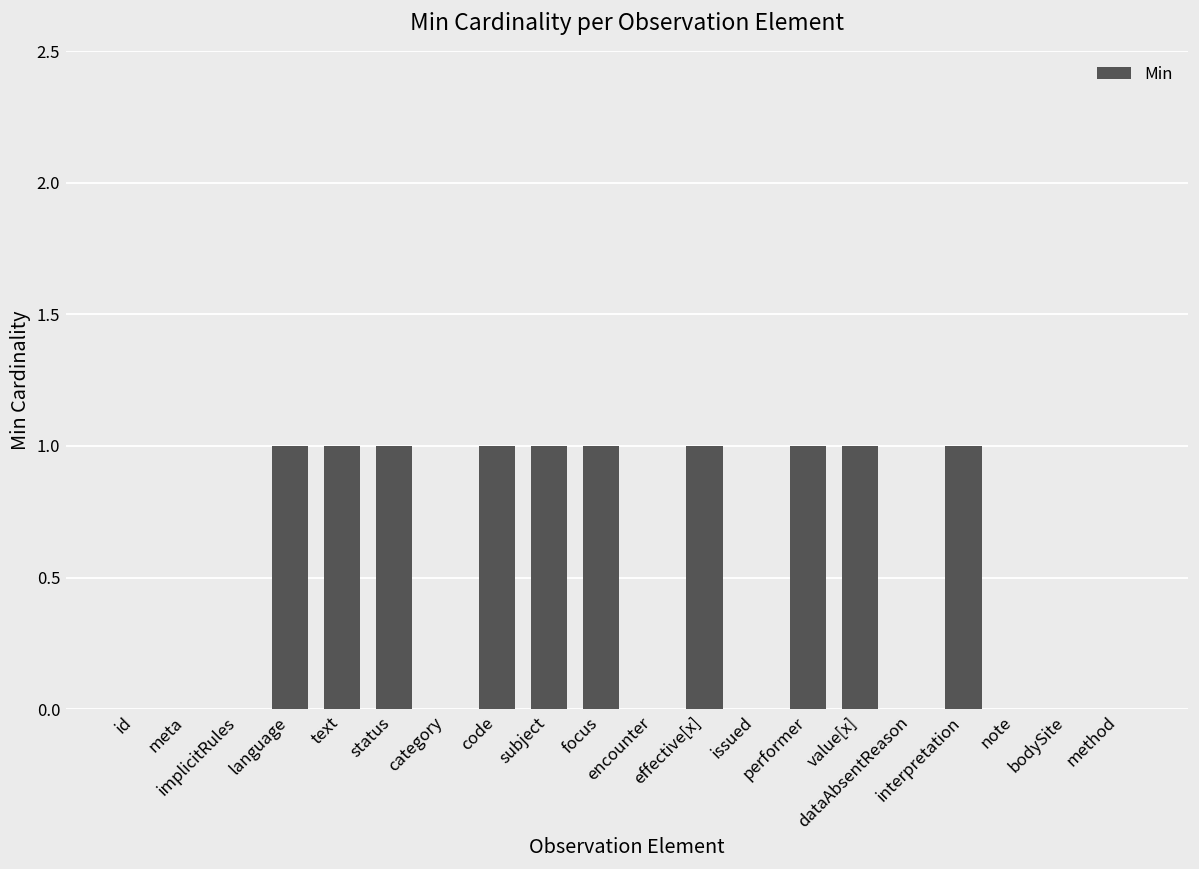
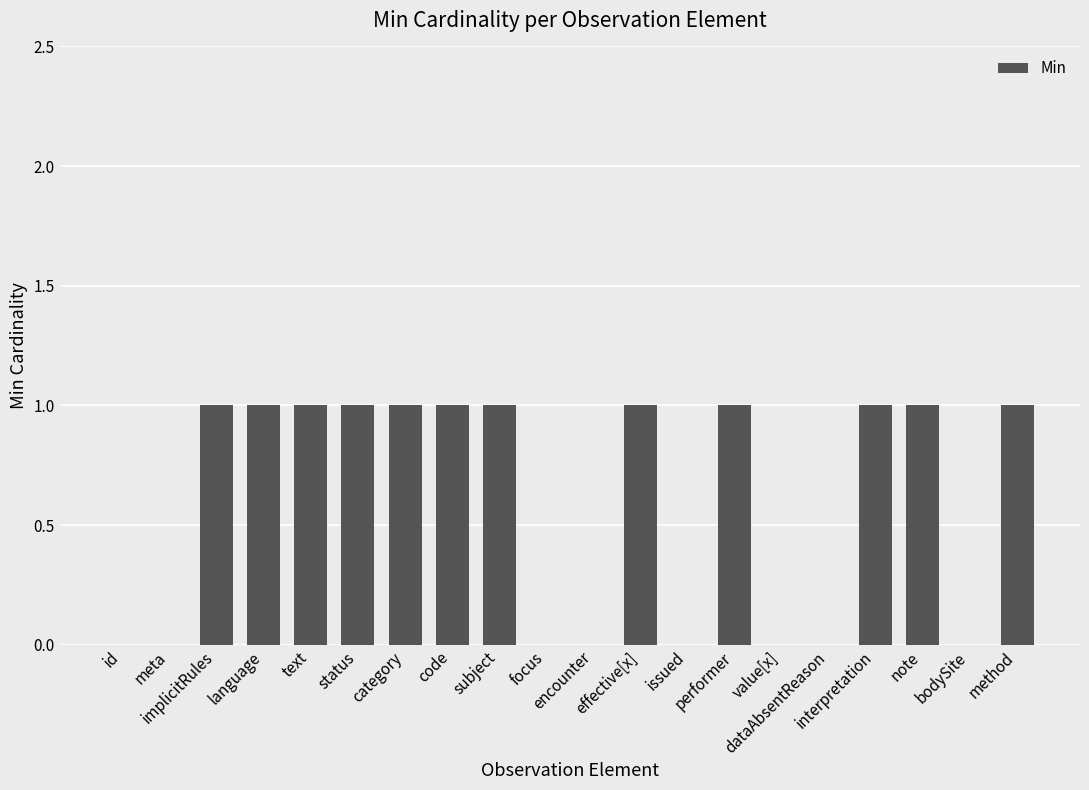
  {
    "id": 0,
    "meta": 0,
-   "implicitRules": 0,
+   "implicitRules": 1,
    "language": 1,
    "text": 1,
    "status": 1,
-   "category": 0,
+   "category": 1,
    "code": 1,
    "subject": 1,
-   "focus": 1,
+   "focus": 0,
    "encounter": 0,
    "effective[x]": 1,
    "issued": 0,
    "performer": 1,
-   "value[x]": 1,
+   "value[x]": 0,
    "dataAbsentReason": 0,
    "interpretation": 1,
-   "note": 0,
+   "note": 1,
    "bodySite": 0,
-   "method": 0
+   "method": 1
  }
